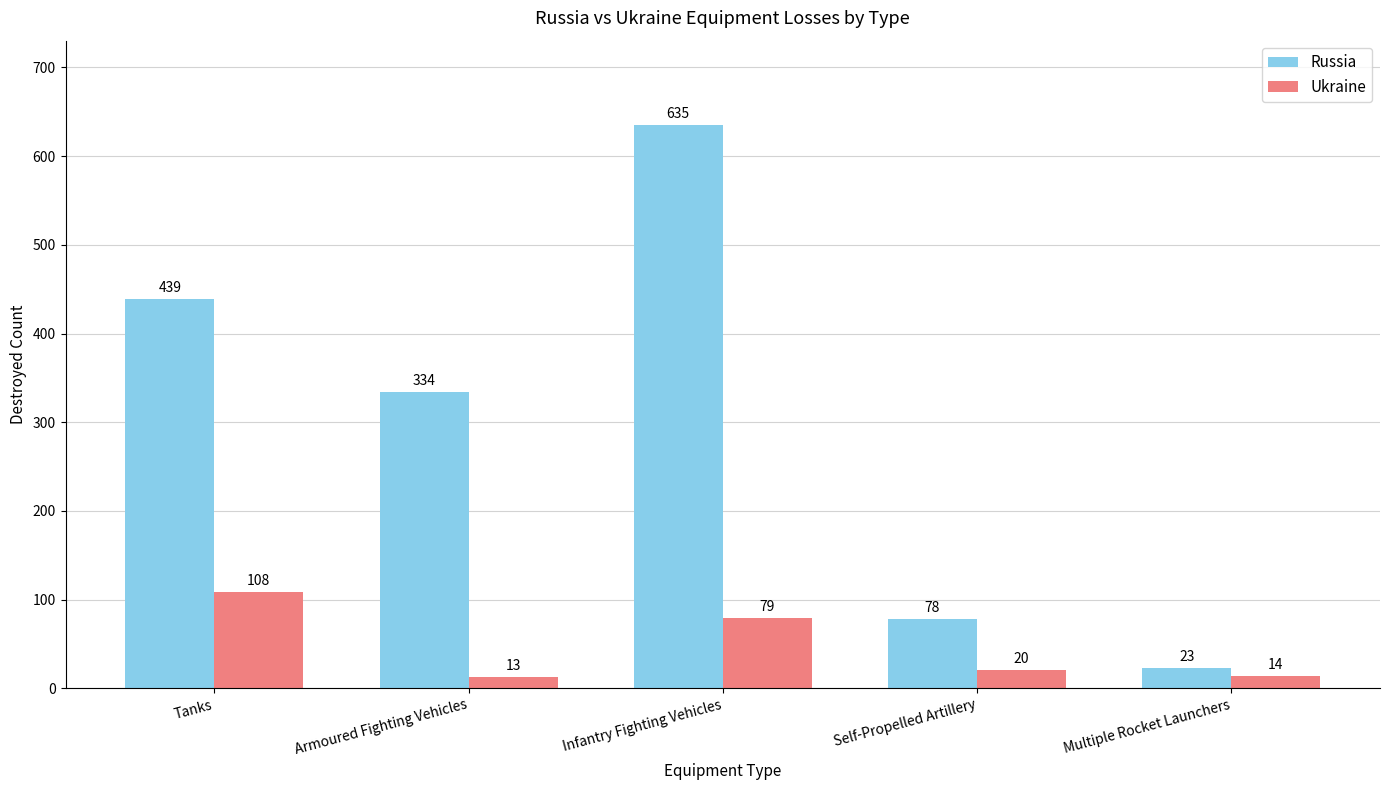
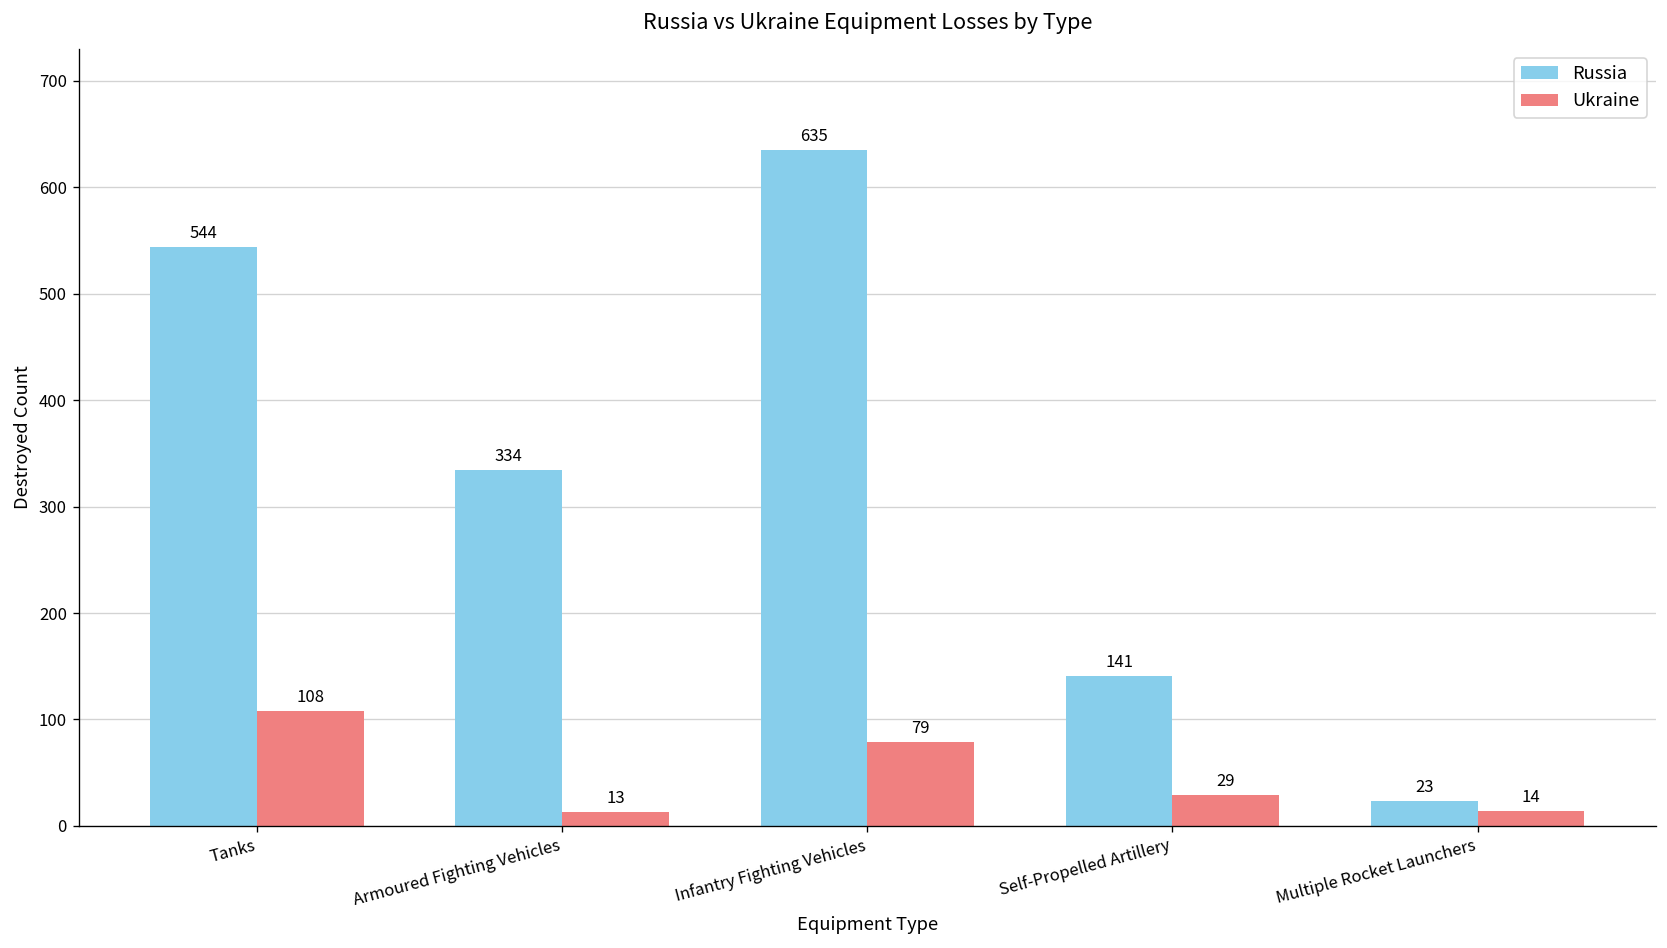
  {
    "Russia": {
-     "Tanks": 439,
+     "Tanks": 544,
      "Armoured Fighting Vehicles": 334,
      "Infantry Fighting Vehicles": 635,
-     "Self-Propelled Artillery": 78,
+     "Self-Propelled Artillery": 141,
      "Multiple Rocket Launchers": 23
    },
    "Ukraine": {
      "Tanks": 108,
      "Armoured Fighting Vehicles": 13,
      "Infantry Fighting Vehicles": 79,
-     "Self-Propelled Artillery": 20,
+     "Self-Propelled Artillery": 29,
      "Multiple Rocket Launchers": 14
    }
  }
